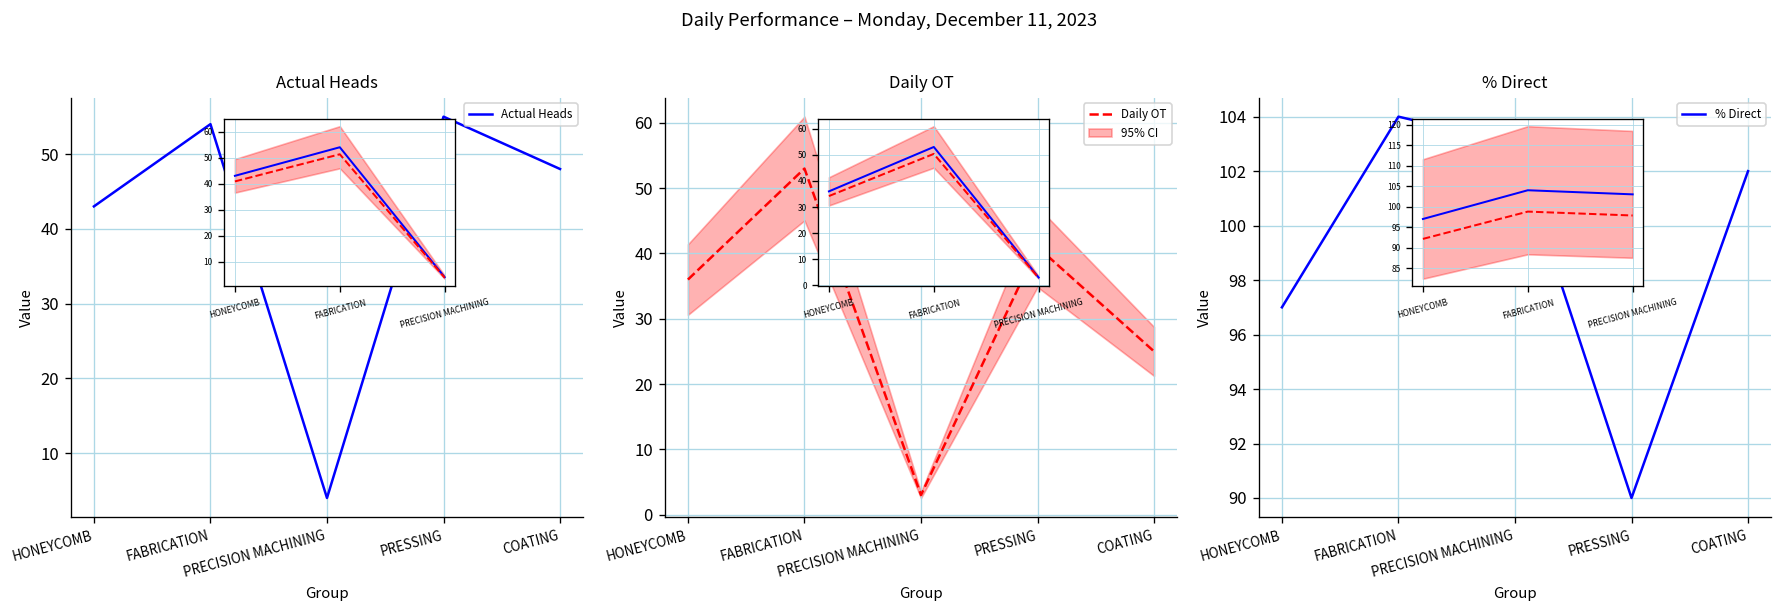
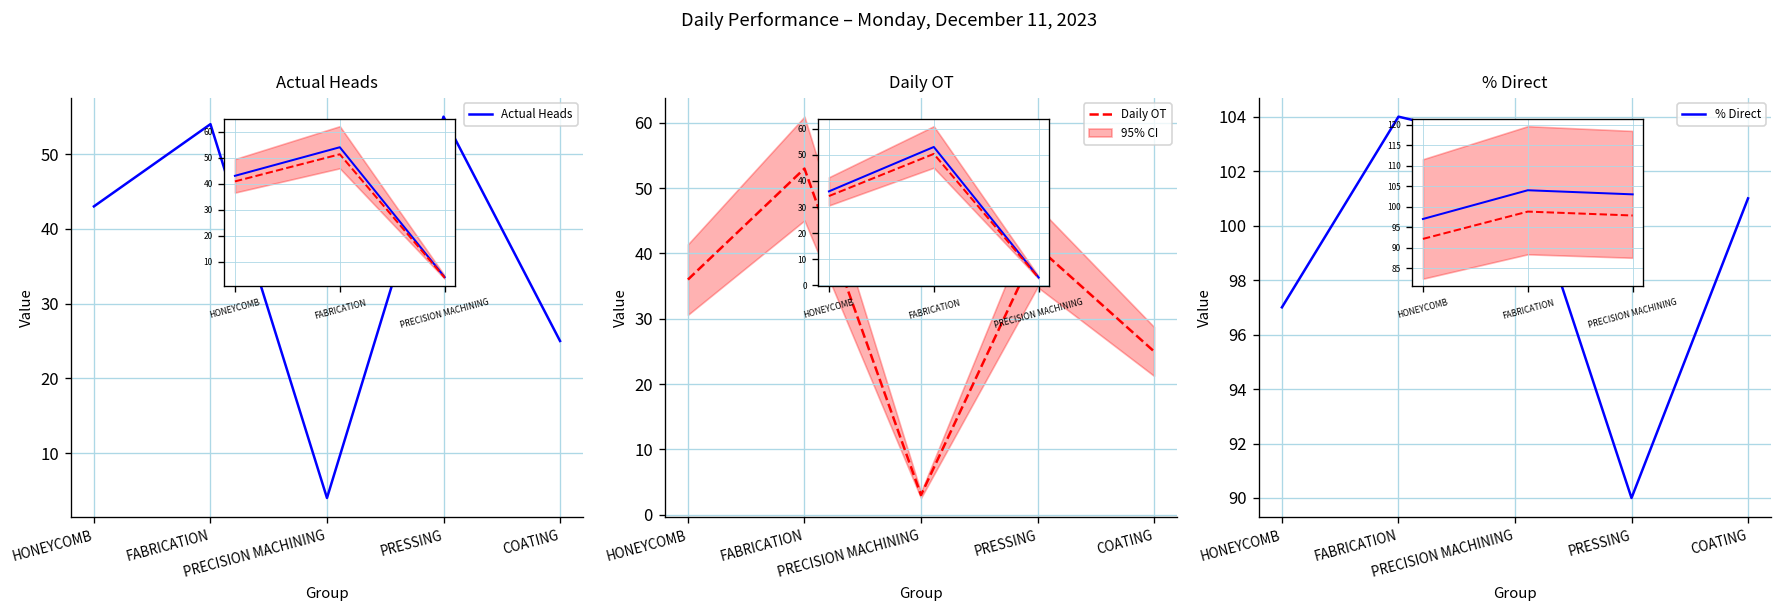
  {
    "Actual Heads": {
      "HONEYCOMB": 43,
      "FABRICATION": 54,
      "PRECISION MACHINING": 4,
      "PRESSING": 55,
-     "COATING": 48
+     "COATING": 25
    },
    "% Direct": {
      "HONEYCOMB": 97,
      "FABRICATION": 104,
      "PRECISION MACHINING": 103,
      "PRESSING": 90,
-     "COATING": 102
+     "COATING": 101
    }
  }
